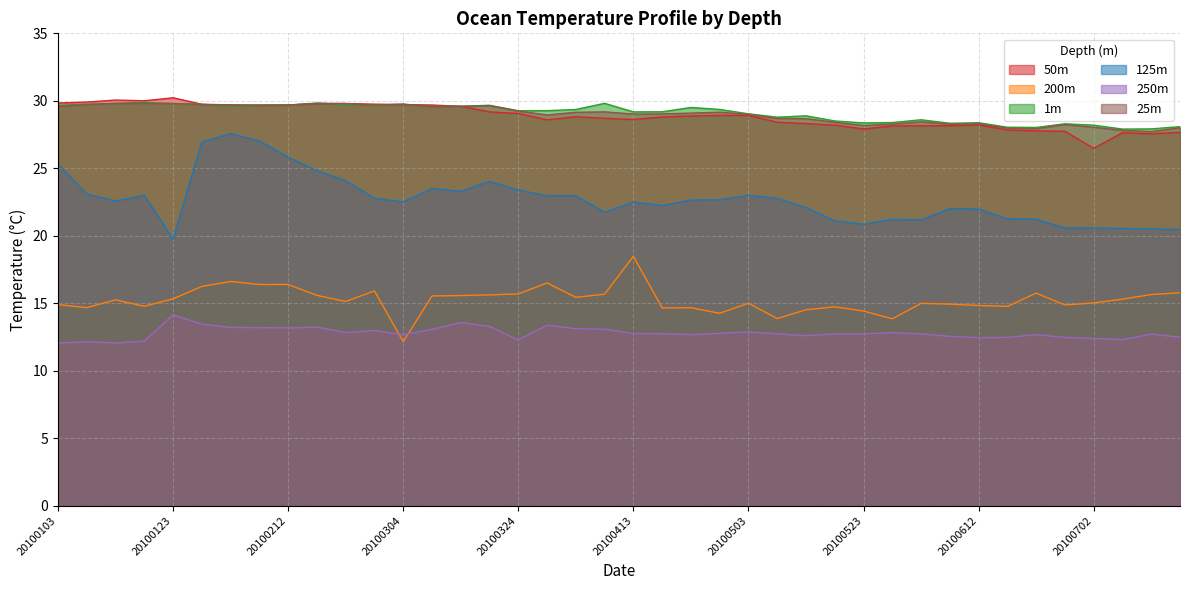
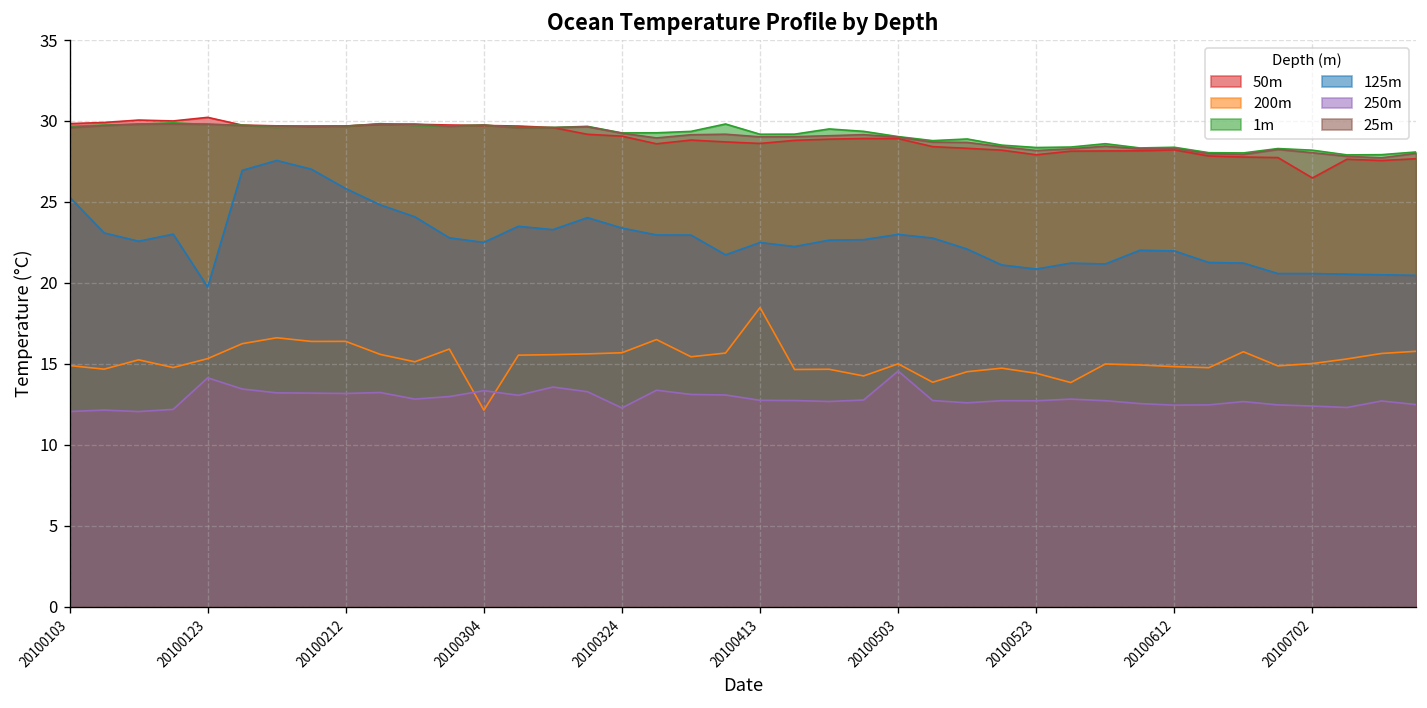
  {
    "50m": {
      "20100123": 30.2,
      "20100413": 28.6,
      "20100523": 27.9,
      "20100702": 26.5
    },
    "200m": {
      "20100103": 14.9,
      "20100123": 15.3,
      "20100212": 16.4,
      "20100304": 12.1,
      "20100324": 15.7,
      "20100413": 18.5,
      "20100503": 15.0,
      "20100523": 14.4,
      "20100612": 14.8,
      "20100702": 15.0
    },
    "1m": {
      "20100523": 28.4
    },
    "125m": {
      "20100103": 25.3,
      "20100123": 19.7,
      "20100212": 25.8,
      "20100304": 22.5,
      "20100324": 23.4,
      "20100413": 22.5,
      "20100503": 23.0,
      "20100523": 20.9,
      "20100612": 22.0,
      "20100702": 20.6
    },
    "250m": {
      "20100103": 12.1,
      "20100123": 14.1,
      "20100212": 13.2,
-     "20100304": 12.7,
+     "20100304": 13.4,
      "20100324": 12.3,
      "20100413": 12.8,
-     "20100503": 12.9,
+     "20100503": 14.6,
      "20100523": 12.7,
      "20100612": 12.5,
      "20100702": 12.4
    },
    "25m": {
      "20100523": 28.2
    }
  }
